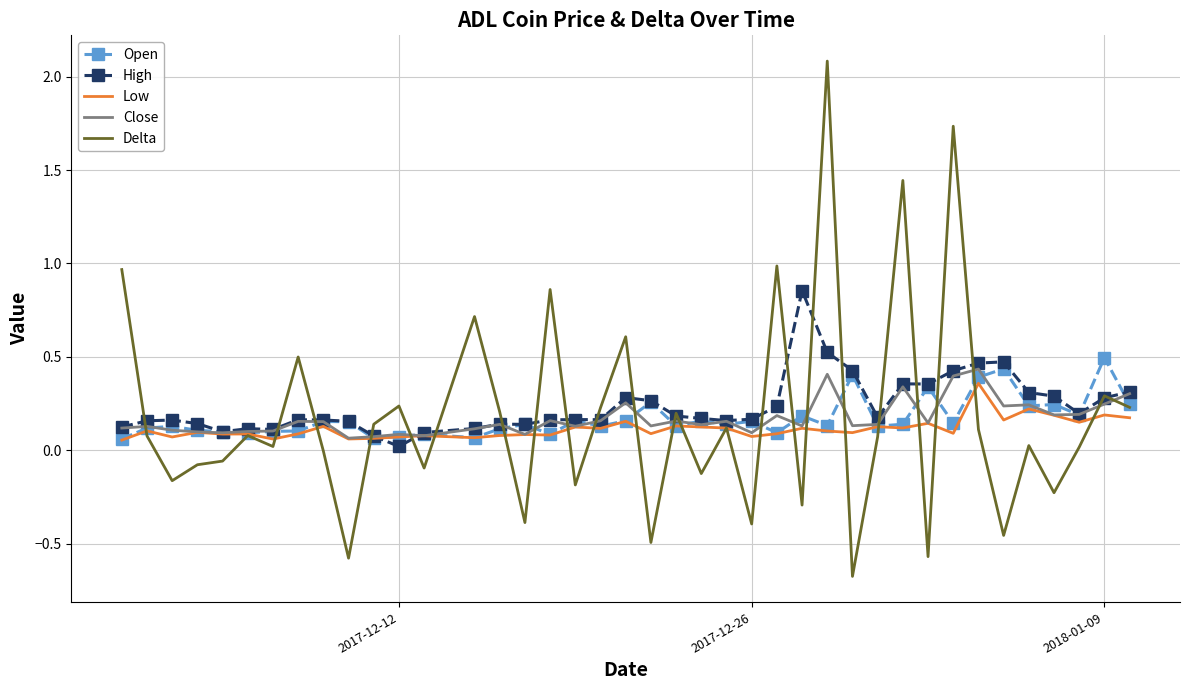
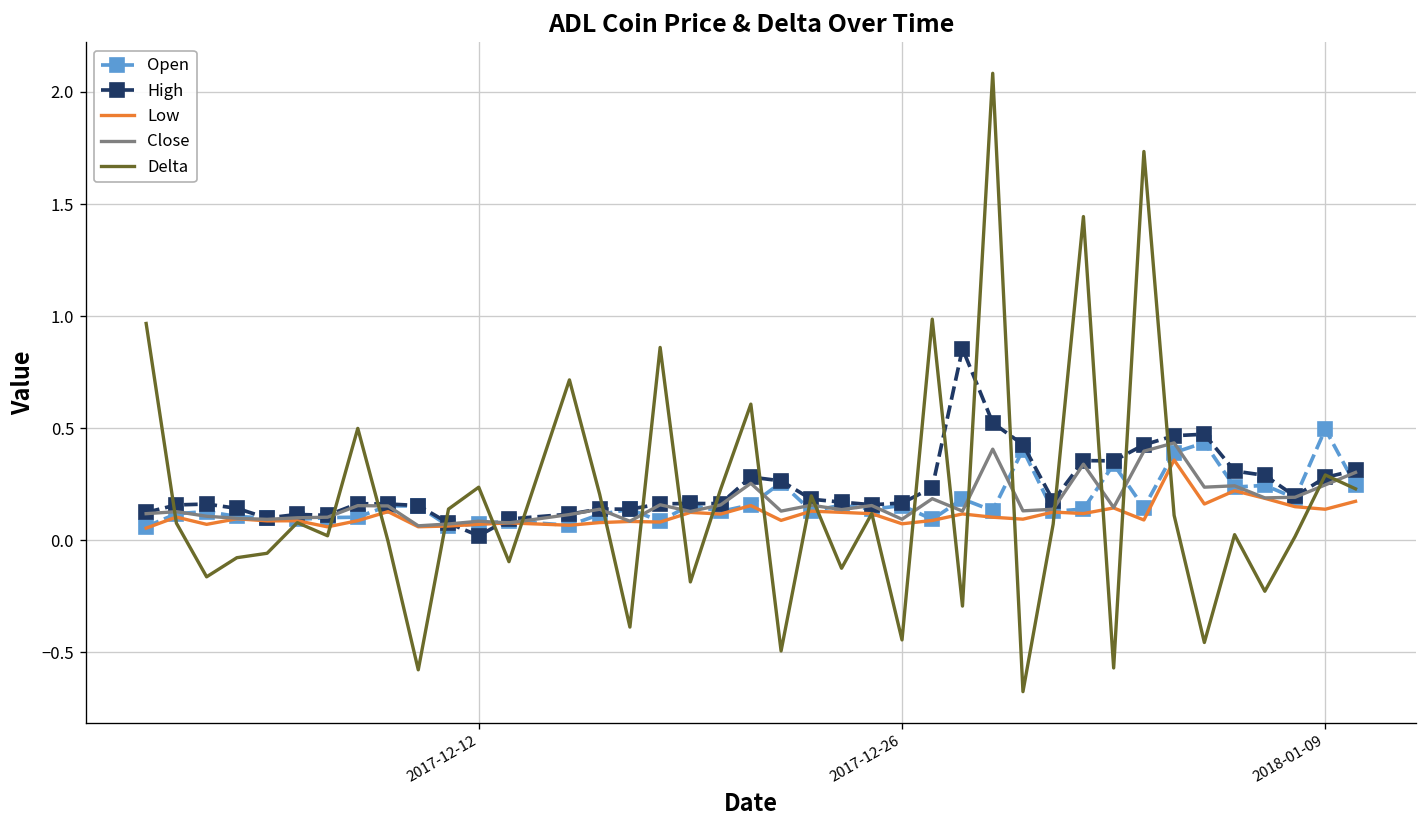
  {
    "Open": {
      "2018-01-09": 0.50
    },
    "High": {
      "2017-12-12": 0.02
    },
    "Low": {
      "2017-12-26": 0.07,
-     "2018-01-09": 0.19
+     "2018-01-09": 0.14
    },
    "Close": {
      "2017-12-26": 0.09,
      "2018-01-09": 0.25
    },
    "Delta": {
      "2017-12-12": 0.24,
-     "2017-12-26": -0.40
+     "2017-12-26": -0.44
    }
  }
